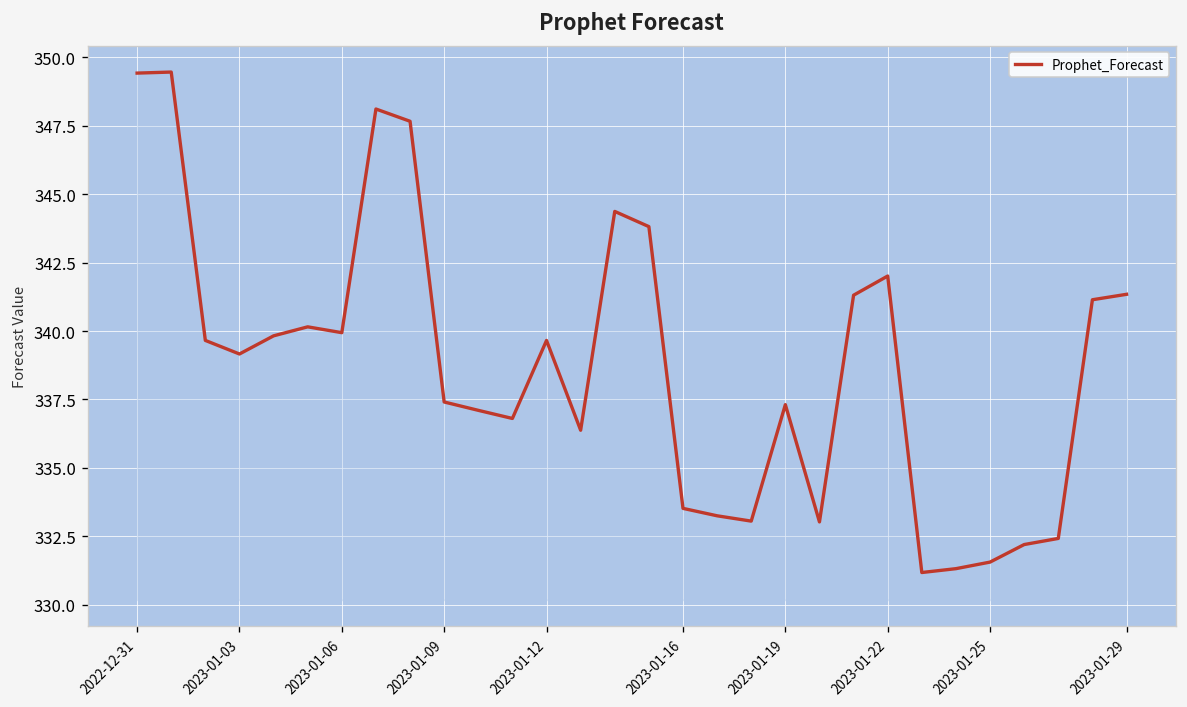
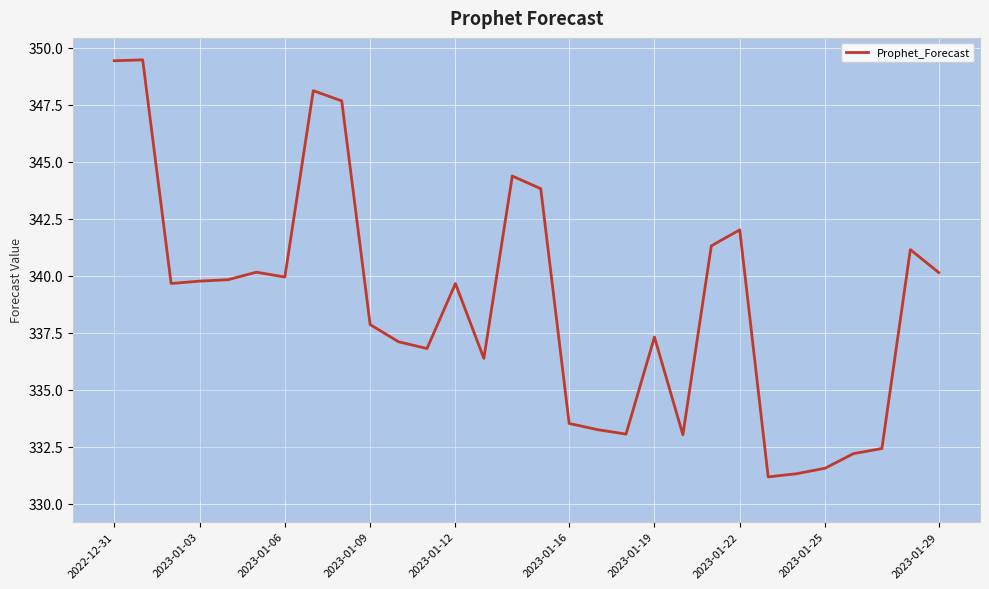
  {
    "2022-12-31": 349.4,
-   "2023-01-03": 339.2,
+   "2023-01-03": 339.8,
    "2023-01-06": 339.9,
-   "2023-01-09": 337.4,
+   "2023-01-09": 337.9,
    "2023-01-12": 339.7,
    "2023-01-16": 333.5,
    "2023-01-19": 337.3,
    "2023-01-22": 342.0,
    "2023-01-25": 331.6,
-   "2023-01-29": 341.3
+   "2023-01-29": 340.1
  }
